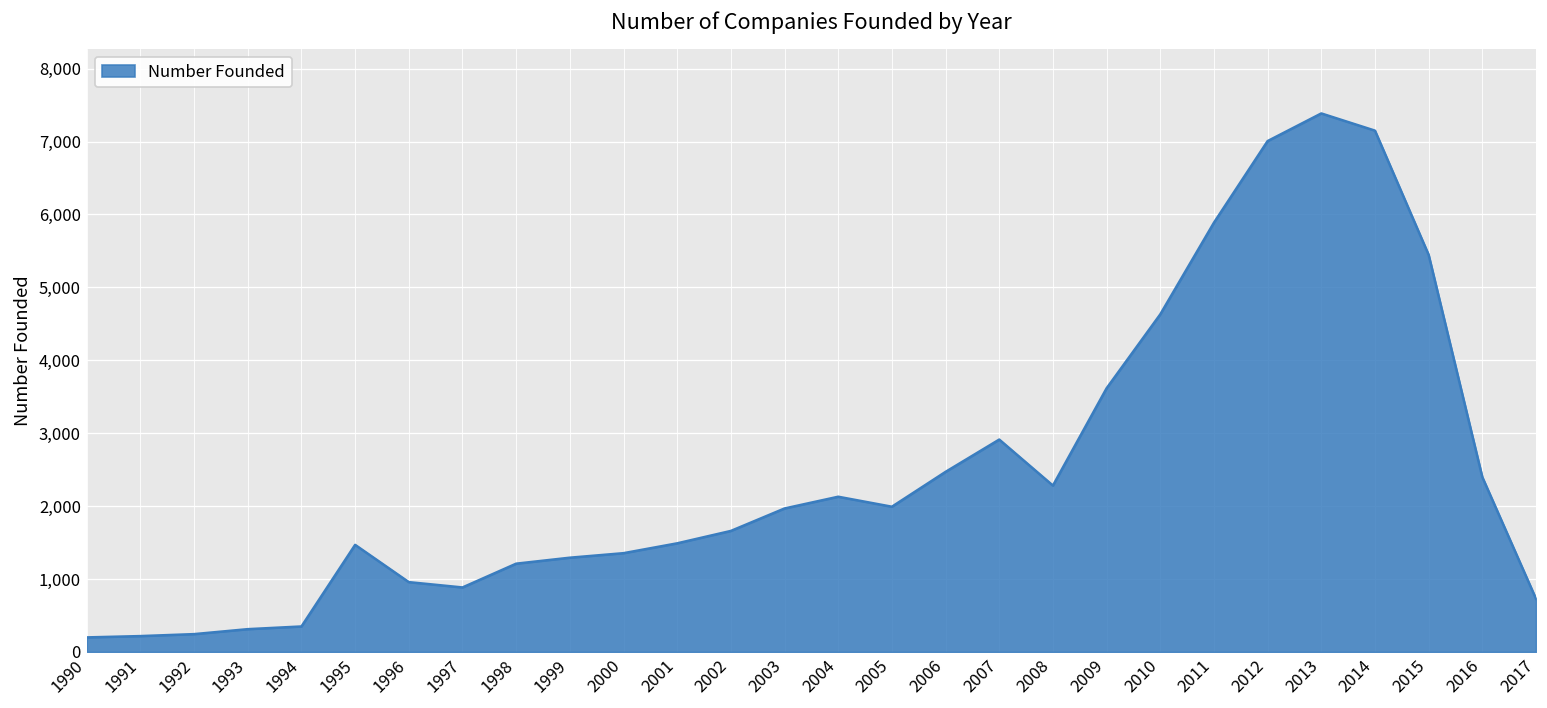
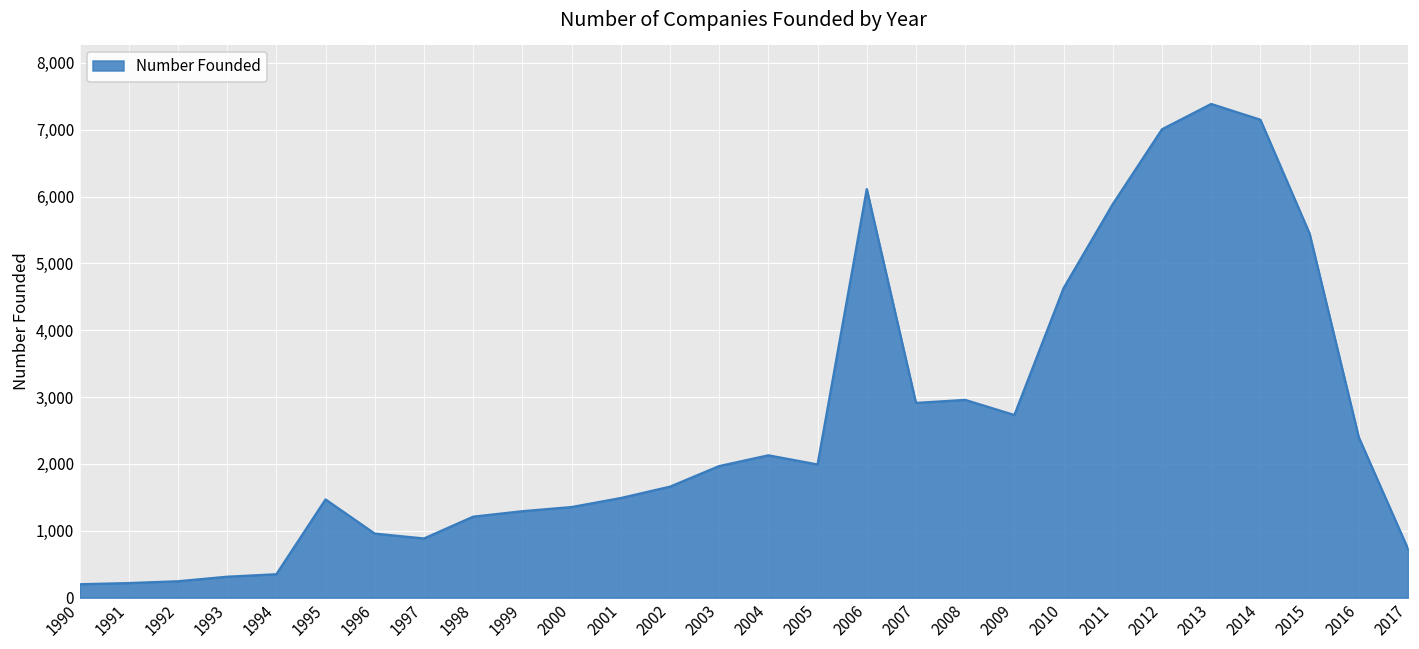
  {
    "1990": "200",
    "1991": "200",
    "1992": "200",
    "1993": "300",
    "1994": "400",
    "1995": "1,500",
    "1996": "1,000",
    "1997": "900",
    "1998": "1,200",
    "1999": "1,300",
    "2000": "1,400",
    "2001": "1,500",
    "2002": "1,700",
    "2003": "2,000",
    "2004": "2,100",
    "2005": "2,000",
-   "2006": "2,500",
+   "2006": "6,100",
    "2007": "2,900",
-   "2008": "2,300",
-   "2009": "3,600",
+   "2008": "3,000",
+   "2009": "2,700",
    "2010": "4,600",
    "2011": "5,900",
    "2012": "7,000",
    "2013": "7,400",
    "2014": "7,100",
    "2015": "5,400",
    "2016": "2,400",
    "2017": "700"
  }
